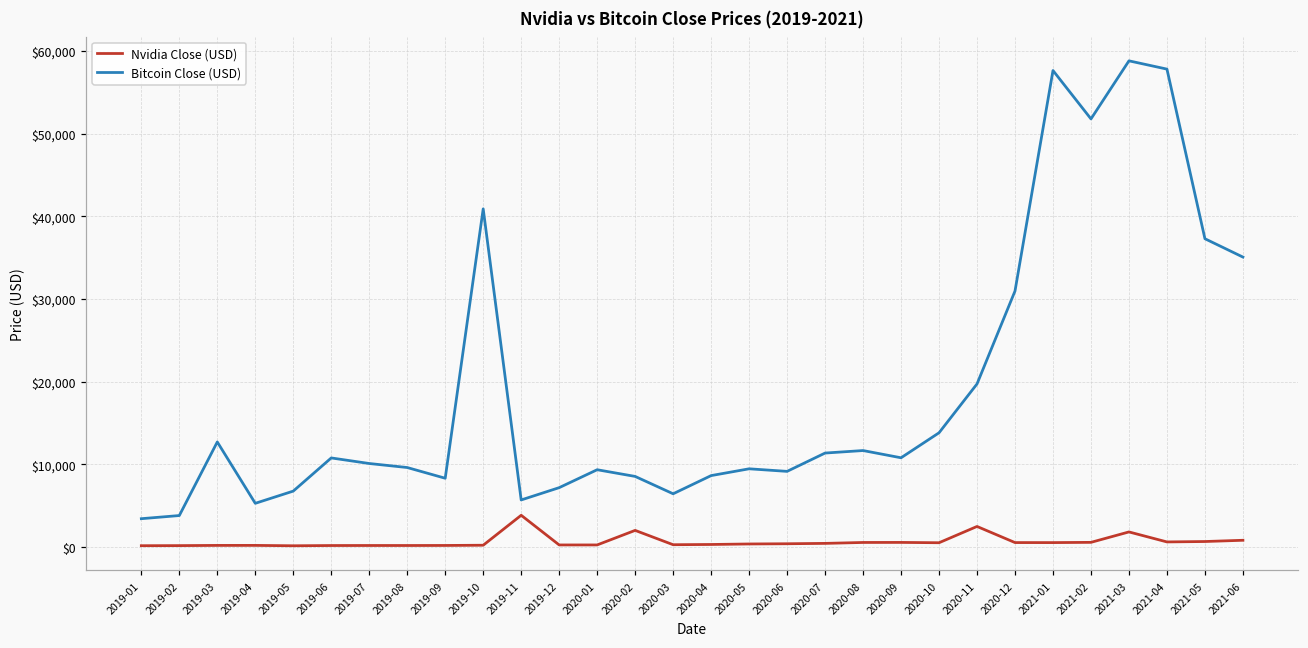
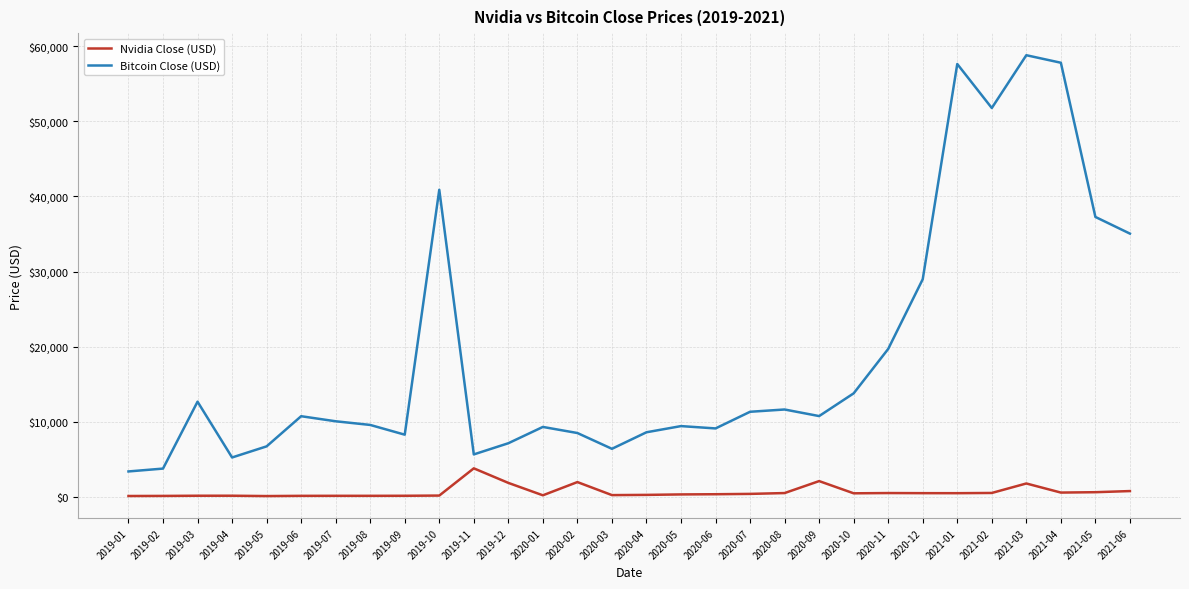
  {
    "Nvidia Close (USD)": {
      "2019-01": "$0",
      "2019-02": "$0",
      "2019-03": "$0",
      "2019-04": "$0",
      "2019-05": "$0",
      "2019-06": "$0",
      "2019-07": "$0",
      "2019-08": "$0",
      "2019-09": "$0",
      "2019-10": "$0",
      "2019-11": "$4,000",
-     "2019-12": "$0",
+     "2019-12": "$2,000",
      "2020-01": "$0",
      "2020-02": "$2,000",
      "2020-03": "$0",
      "2020-04": "$0",
      "2020-05": "$0",
      "2020-06": "$0",
      "2020-07": "$0",
      "2020-08": "$1,000",
-     "2020-09": "$1,000",
+     "2020-09": "$2,000",
      "2020-10": "$1,000",
-     "2020-11": "$2,000",
+     "2020-11": "$1,000",
      "2020-12": "$1,000",
      "2021-01": "$1,000",
      "2021-02": "$1,000",
      "2021-03": "$2,000",
      "2021-04": "$1,000",
      "2021-05": "$1,000",
      "2021-06": "$1,000"
    },
    "Bitcoin Close (USD)": {
      "2019-01": "$3,000",
      "2019-02": "$4,000",
      "2019-03": "$13,000",
      "2019-04": "$5,000",
      "2019-05": "$7,000",
      "2019-06": "$11,000",
      "2019-07": "$10,000",
      "2019-08": "$10,000",
      "2019-09": "$8,000",
      "2019-10": "$41,000",
      "2019-11": "$6,000",
      "2019-12": "$7,000",
      "2020-01": "$9,000",
      "2020-02": "$9,000",
      "2020-03": "$6,000",
      "2020-04": "$9,000",
      "2020-05": "$9,000",
      "2020-06": "$9,000",
      "2020-07": "$11,000",
      "2020-08": "$12,000",
      "2020-09": "$11,000",
      "2020-10": "$14,000",
      "2020-11": "$20,000",
-     "2020-12": "$31,000",
+     "2020-12": "$29,000",
      "2021-01": "$58,000",
      "2021-02": "$52,000",
      "2021-03": "$59,000",
      "2021-04": "$58,000",
      "2021-05": "$37,000",
      "2021-06": "$35,000"
    }
  }
